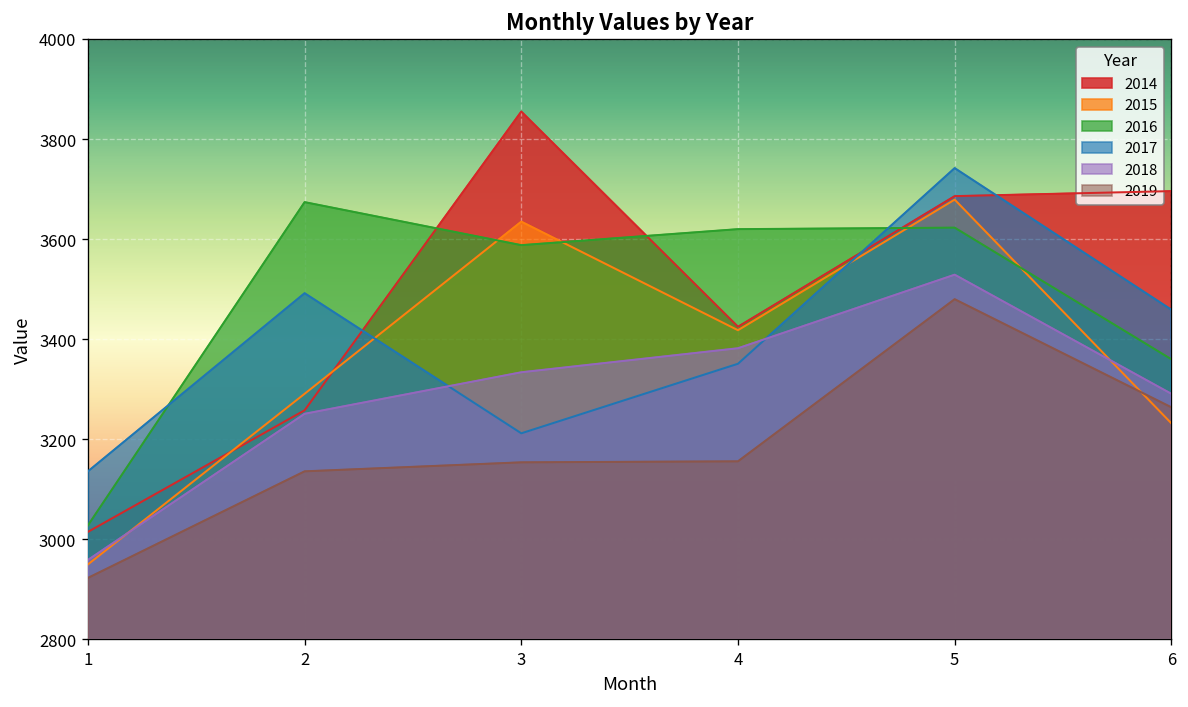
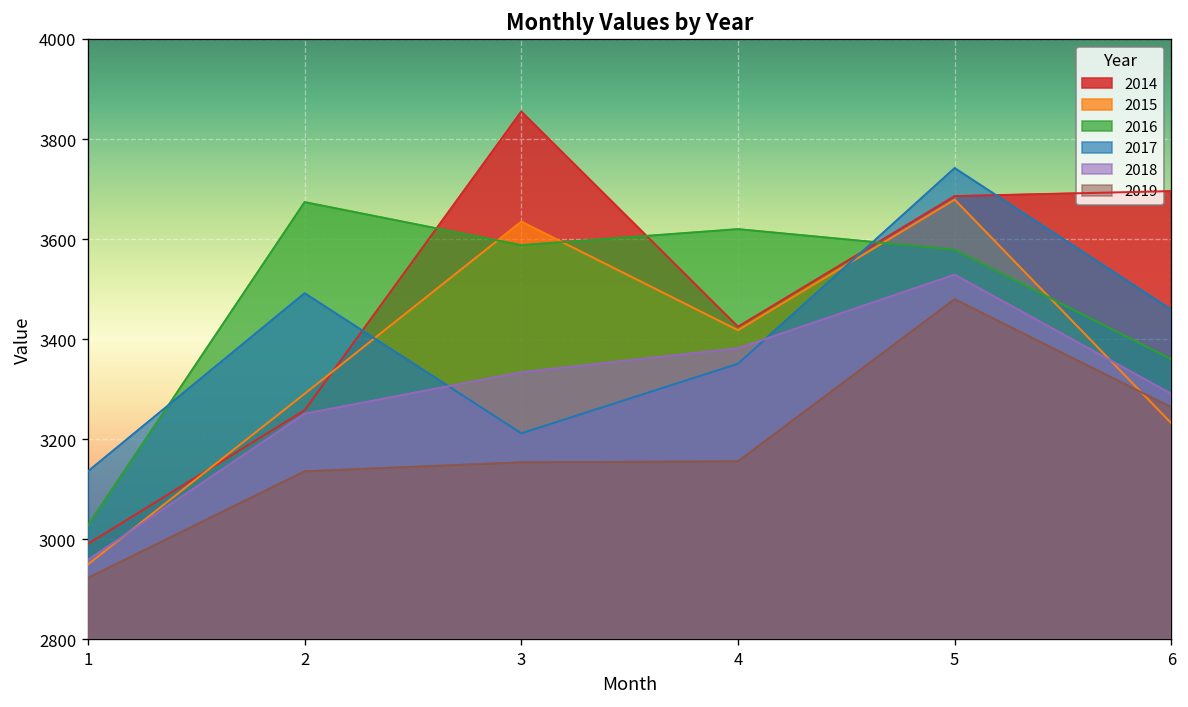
  {
    "2014": {
-     "1": 3020,
+     "1": 2990,
      "2": 3260,
      "3": 3860,
      "4": 3430,
      "5": 3690,
      "6": 3700
    },
    "2015": {
      "1": 2950,
      "2": 3290,
      "3": 3640,
      "4": 3420,
      "5": 3680,
      "6": 3230
    },
    "2016": {
      "1": 3030,
      "2": 3670,
      "3": 3590,
      "4": 3620,
-     "5": 3620,
+     "5": 3580,
      "6": 3360
    },
    "2017": {
      "1": 3140,
      "2": 3490,
      "3": 3210,
      "4": 3350,
      "5": 3740,
      "6": 3460
    },
    "2018": {
      "1": 2960,
      "2": 3250,
      "3": 3330,
      "4": 3380,
      "5": 3530,
      "6": 3290
    },
    "2019": {
      "1": 2920,
      "2": 3140,
      "3": 3150,
      "4": 3160,
      "5": 3480,
      "6": 3260
    }
  }
